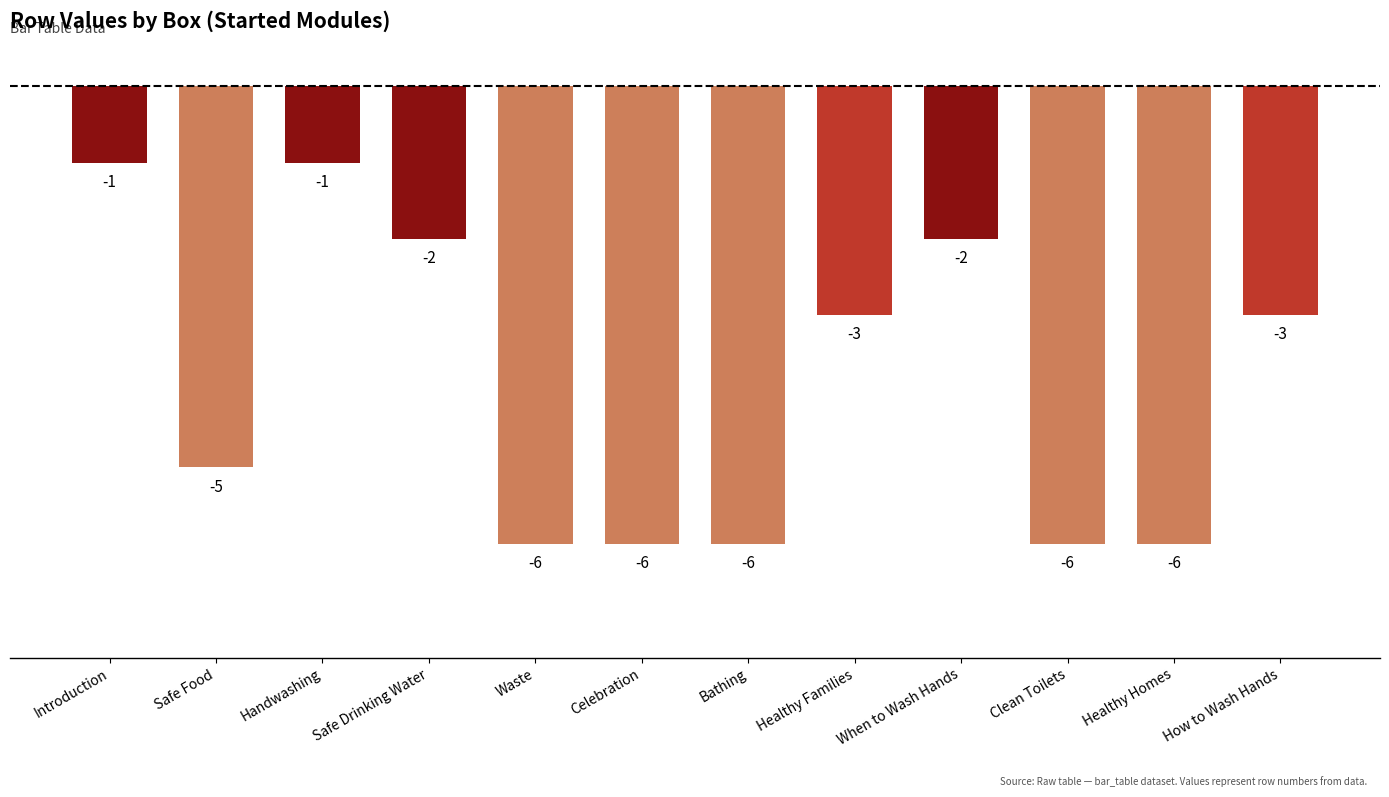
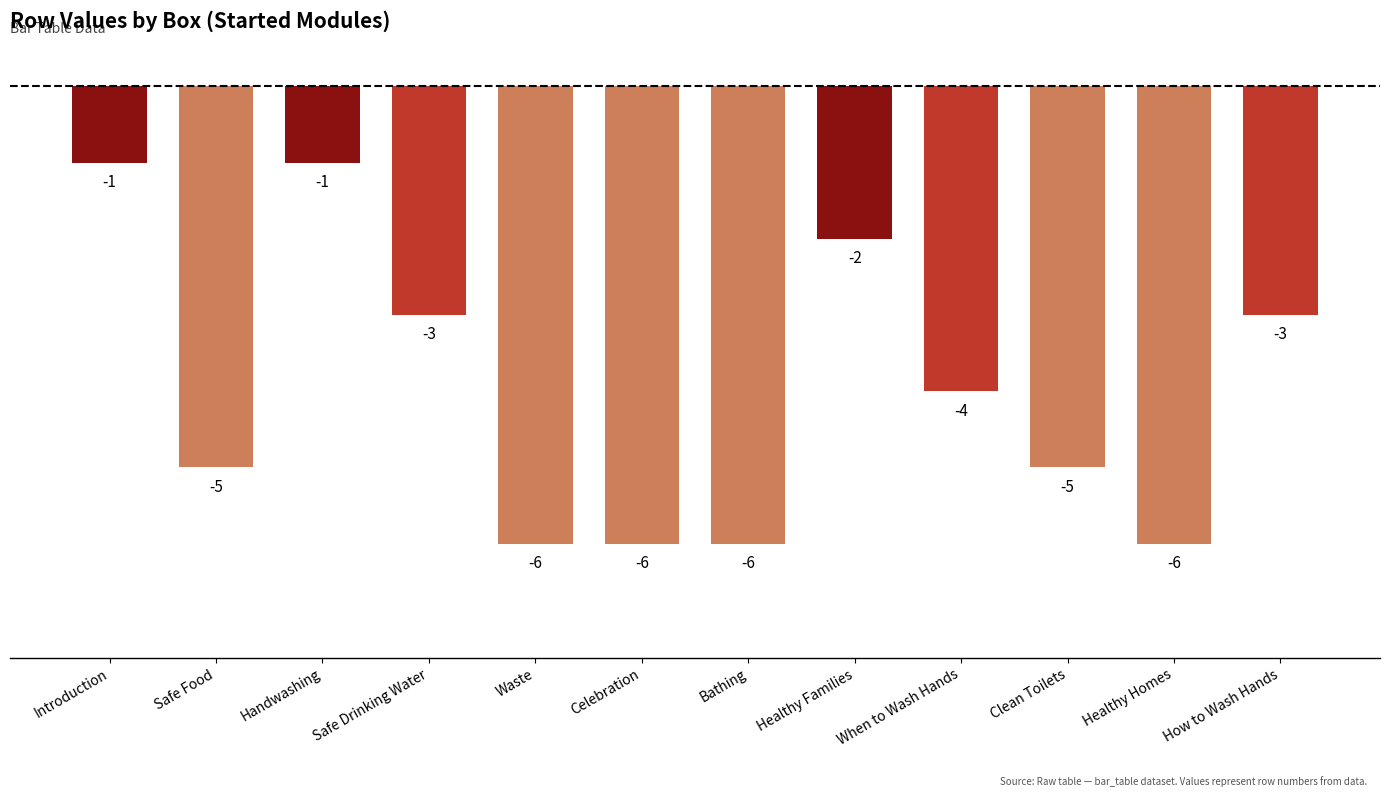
  {
    "Introduction": -1,
    "Safe Food": -5,
    "Handwashing": -1,
-   "Safe Drinking Water": -2,
+   "Safe Drinking Water": -3,
    "Waste": -6,
    "Celebration": -6,
    "Bathing": -6,
-   "Healthy Families": -3,
-   "When to Wash Hands": -2,
-   "Clean Toilets": -6,
+   "Healthy Families": -2,
+   "When to Wash Hands": -4,
+   "Clean Toilets": -5,
    "Healthy Homes": -6,
    "How to Wash Hands": -3
  }
